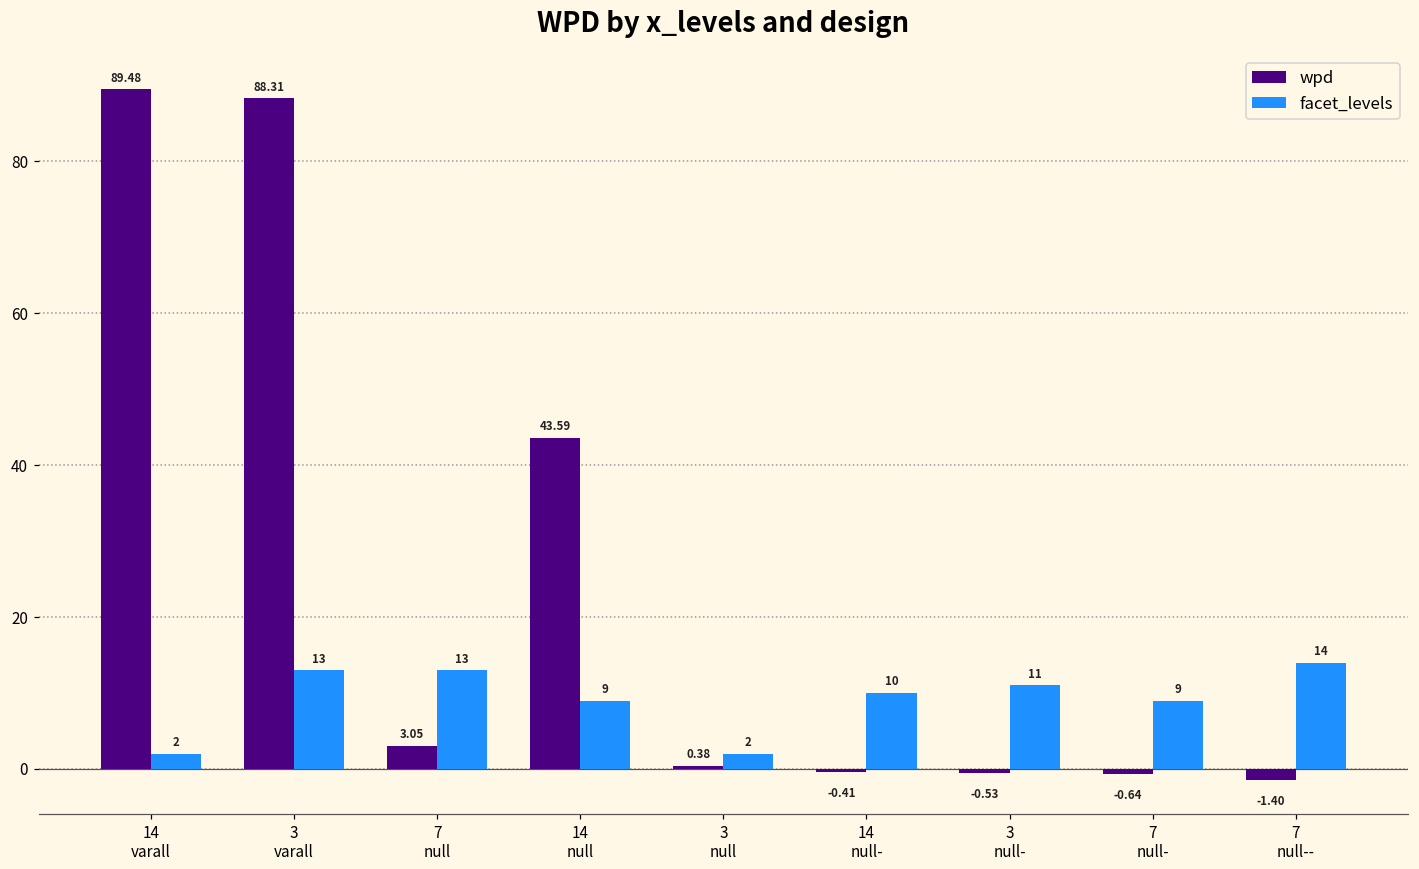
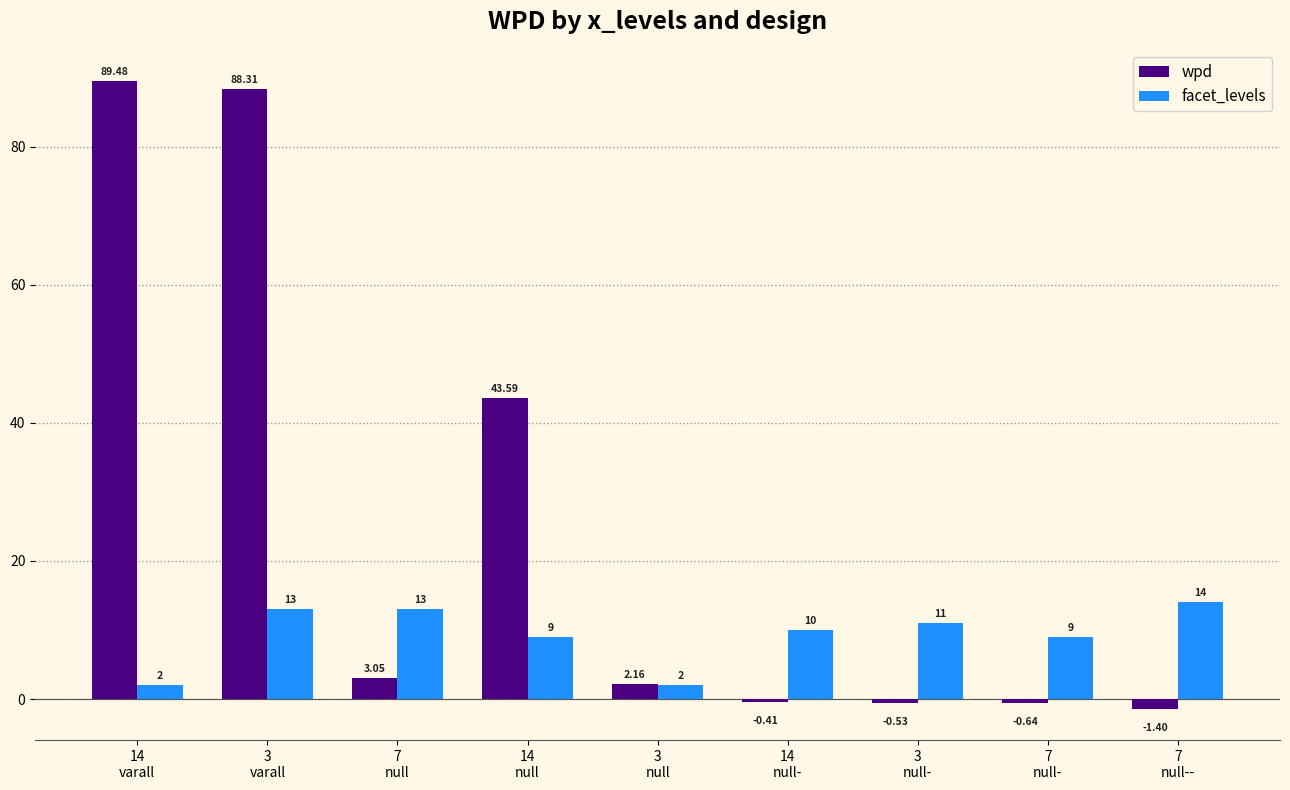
  {
    "wpd": {
      "14 varall": 89.48,
      "3 varall": 88.31,
      "7 null": 3.05,
      "14 null": 43.59,
-     "3 null": 0.38,
+     "3 null": 2.16,
      "14 null-": -0.41,
      "3 null-": -0.53,
      "7 null-": -0.64,
      "7 null--": -1.40
    },
    "facet_levels": {
      "14 varall": 2,
      "3 varall": 13,
      "7 null": 13,
      "14 null": 9,
      "3 null": 2,
      "14 null-": 10,
      "3 null-": 11,
      "7 null-": 9,
      "7 null--": 14
    }
  }
